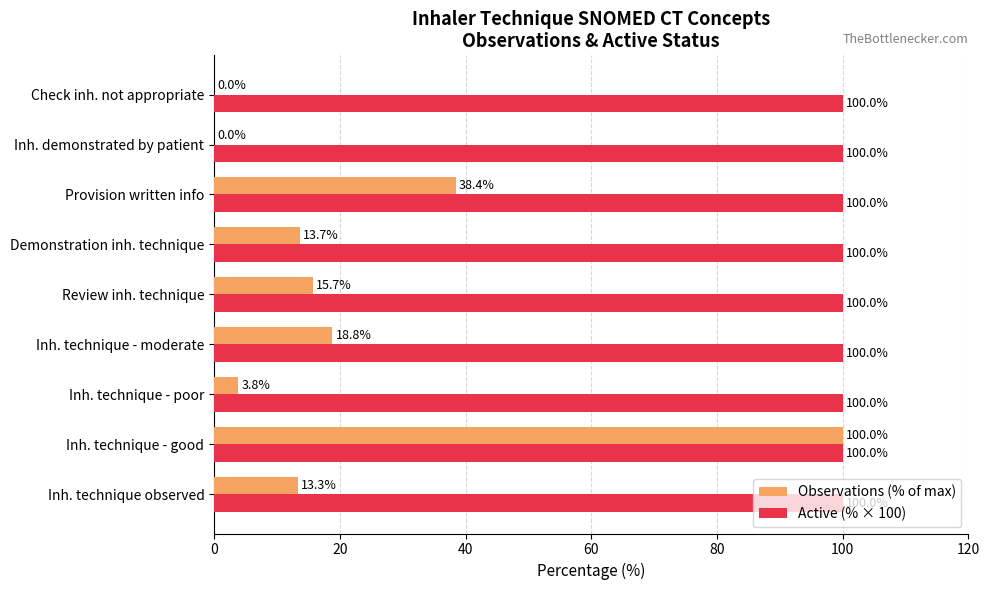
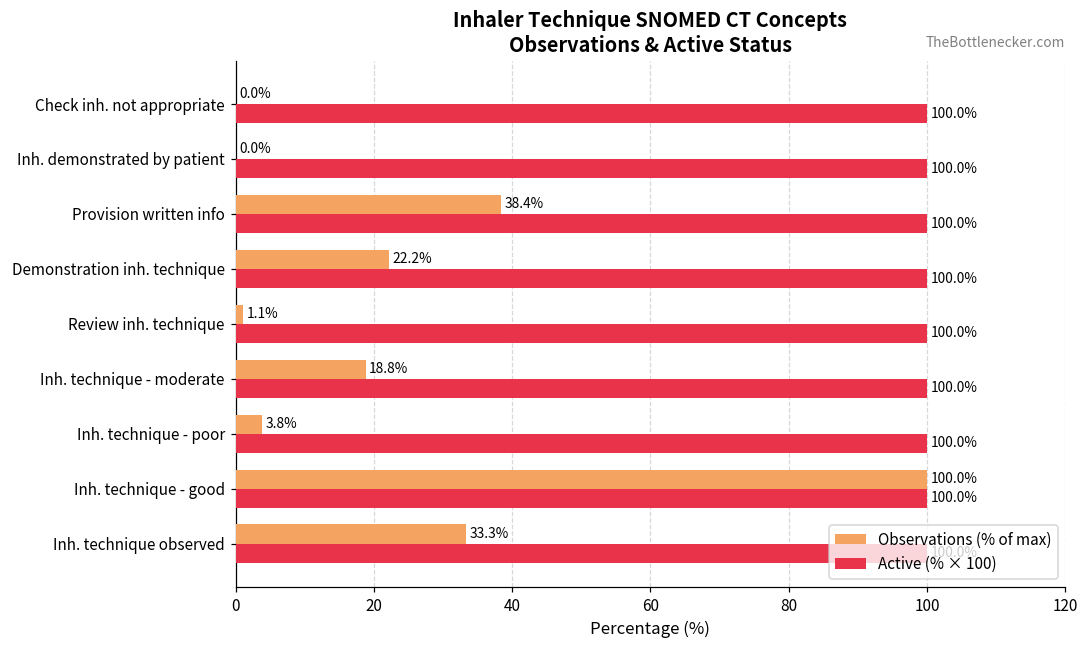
  {
    "Observations (% of max)": {
      "Check inh. not appropriate": "0.0%",
      "Inh. demonstrated by patient": "0.0%",
      "Provision written info": "38.4%",
-     "Demonstration inh. technique": "13.7%",
-     "Review inh. technique": "15.7%",
+     "Demonstration inh. technique": "22.2%",
+     "Review inh. technique": "1.1%",
      "Inh. technique - moderate": "18.8%",
      "Inh. technique - poor": "3.8%",
      "Inh. technique - good": "100.0%",
-     "Inh. technique observed": "13.3%"
+     "Inh. technique observed": "33.3%"
    },
    "Active (% × 100)": {
      "Check inh. not appropriate": "100.0%",
      "Inh. demonstrated by patient": "100.0%",
      "Provision written info": "100.0%",
      "Demonstration inh. technique": "100.0%",
      "Review inh. technique": "100.0%",
      "Inh. technique - moderate": "100.0%",
      "Inh. technique - poor": "100.0%",
      "Inh. technique - good": "100.0%"
    }
  }
